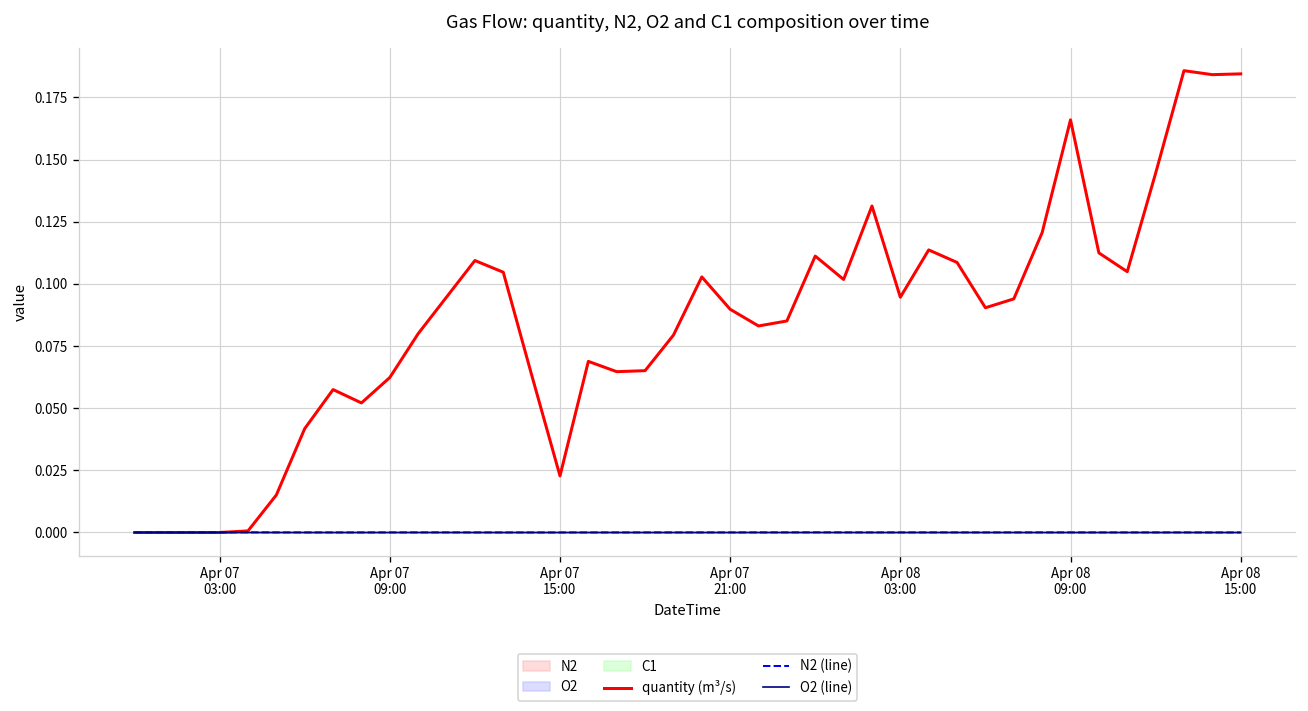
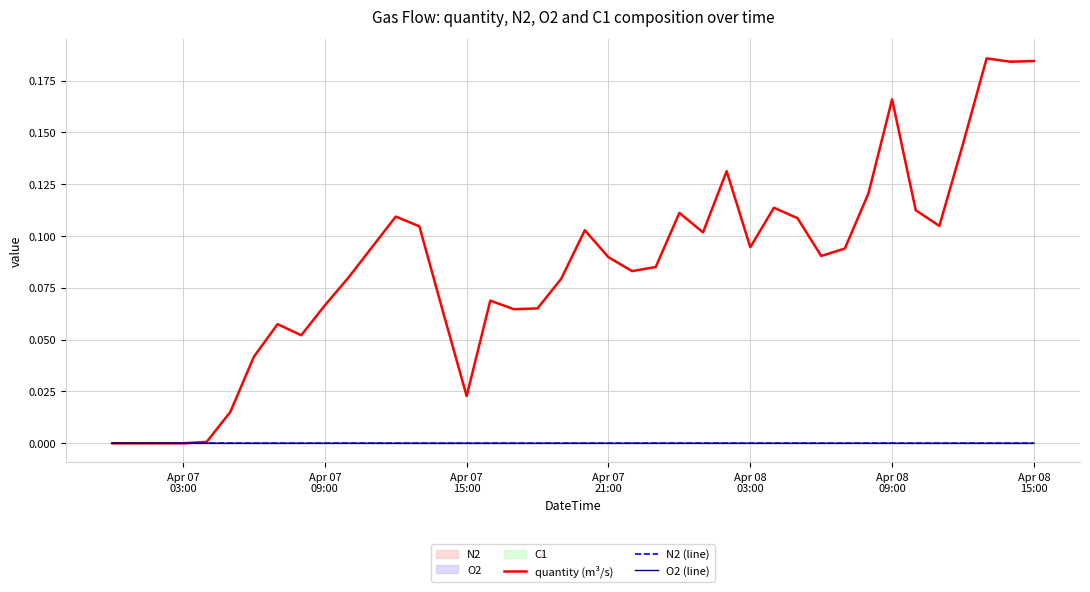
  {
    "quantity (m³/s)": {
-     "Apr 07 09:00": 0.062,
+     "Apr 07 09:00": 0.067,
      "Apr 07 15:00": 0.023,
      "Apr 07 21:00": 0.090,
      "Apr 08 03:00": 0.095,
      "Apr 08 09:00": 0.166,
      "Apr 08 15:00": 0.184
    },
    "C1": {
      "Apr 07 09:00": 0.000,
      "Apr 07 15:00": 0.000,
      "Apr 07 21:00": 0.000,
      "Apr 08 03:00": 0.000,
      "Apr 08 09:00": 0.000,
      "Apr 08 15:00": 0.000
    }
  }
